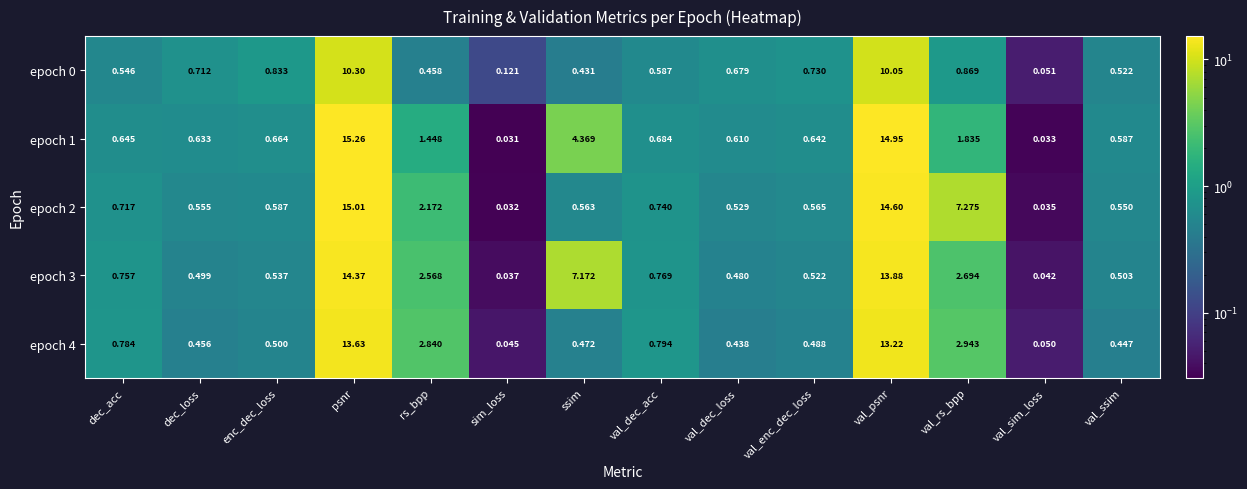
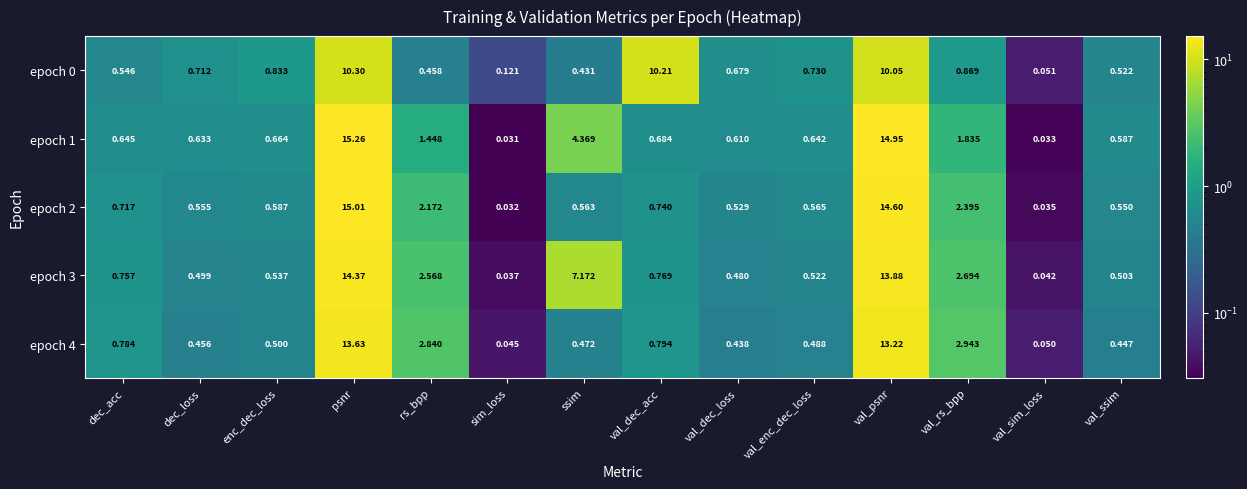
  {
    "epoch 0": {
      "dec_acc": 0.546,
      "dec_loss": 0.712,
      "enc_dec_loss": 0.833,
      "psnr": 10.30,
      "rs_bpp": 0.458,
      "sim_loss": 0.121,
      "ssim": 0.431,
-     "val_dec_acc": 0.587,
+     "val_dec_acc": 10.21,
      "val_dec_loss": 0.679,
      "val_enc_dec_loss": 0.730,
      "val_psnr": 10.05,
      "val_rs_bpp": 0.869,
      "val_sim_loss": 0.051,
      "val_ssim": 0.522
    },
    "epoch 1": {
      "dec_acc": 0.645,
      "dec_loss": 0.633,
      "enc_dec_loss": 0.664,
      "psnr": 15.26,
      "rs_bpp": 1.448,
      "sim_loss": 0.031,
      "ssim": 4.369,
      "val_dec_acc": 0.684,
      "val_dec_loss": 0.610,
      "val_enc_dec_loss": 0.642,
      "val_psnr": 14.95,
      "val_rs_bpp": 1.835,
      "val_sim_loss": 0.033,
      "val_ssim": 0.587
    },
    "epoch 2": {
      "dec_acc": 0.717,
      "dec_loss": 0.555,
      "enc_dec_loss": 0.587,
      "psnr": 15.01,
      "rs_bpp": 2.172,
      "sim_loss": 0.032,
      "ssim": 0.563,
      "val_dec_acc": 0.740,
      "val_dec_loss": 0.529,
      "val_enc_dec_loss": 0.565,
      "val_psnr": 14.60,
-     "val_rs_bpp": 7.275,
+     "val_rs_bpp": 2.395,
      "val_sim_loss": 0.035,
      "val_ssim": 0.550
    },
    "epoch 3": {
      "dec_acc": 0.757,
      "dec_loss": 0.499,
      "enc_dec_loss": 0.537,
      "psnr": 14.37,
      "rs_bpp": 2.568,
      "sim_loss": 0.037,
      "ssim": 7.172,
      "val_dec_acc": 0.769,
      "val_dec_loss": 0.480,
      "val_enc_dec_loss": 0.522,
      "val_psnr": 13.88,
      "val_rs_bpp": 2.694,
      "val_sim_loss": 0.042,
      "val_ssim": 0.503
    },
    "epoch 4": {
      "dec_acc": 0.784,
      "dec_loss": 0.456,
      "enc_dec_loss": 0.500,
      "psnr": 13.63,
      "rs_bpp": 2.840,
      "sim_loss": 0.045,
      "ssim": 0.472,
      "val_dec_acc": 0.794,
      "val_dec_loss": 0.438,
      "val_enc_dec_loss": 0.488,
      "val_psnr": 13.22,
      "val_rs_bpp": 2.943,
      "val_sim_loss": 0.050,
      "val_ssim": 0.447
    }
  }
